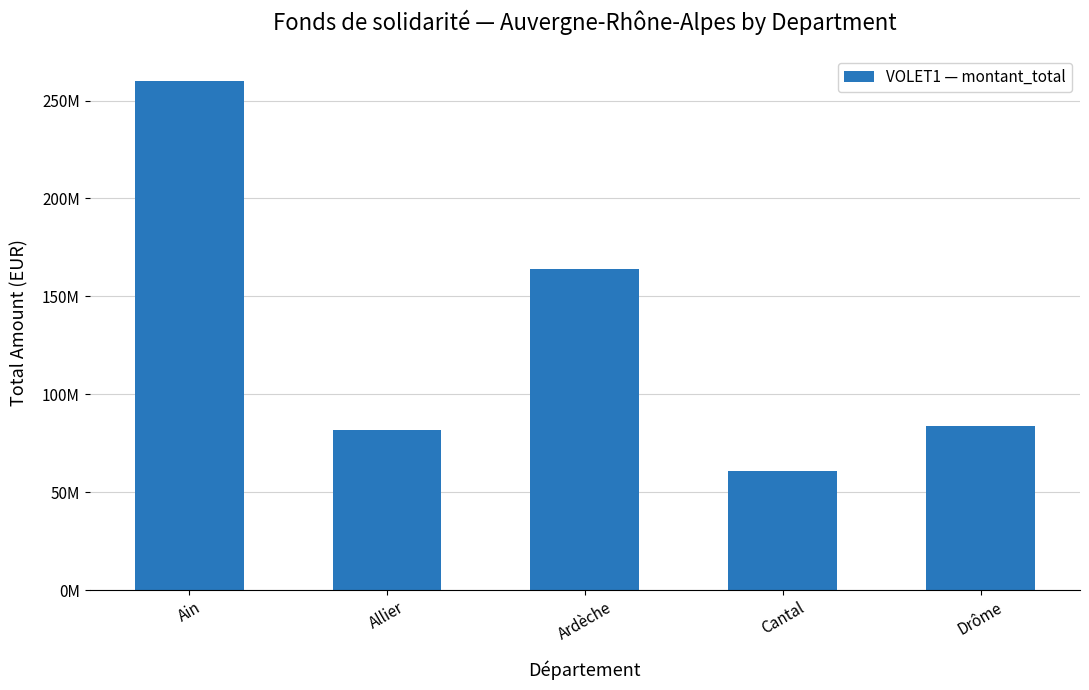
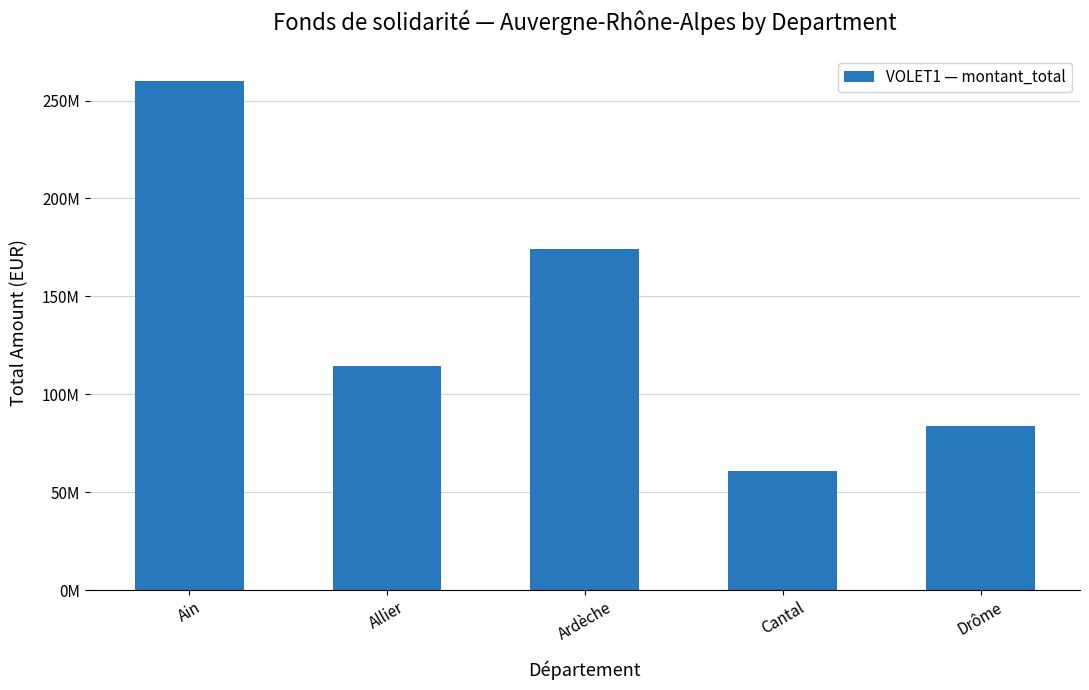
  {
    "Ain": 260000000,
-   "Allier": 82000000,
-   "Ardèche": 164000000,
+   "Allier": 115000000,
+   "Ardèche": 174000000,
    "Cantal": 61000000,
    "Drôme": 84000000
  }
